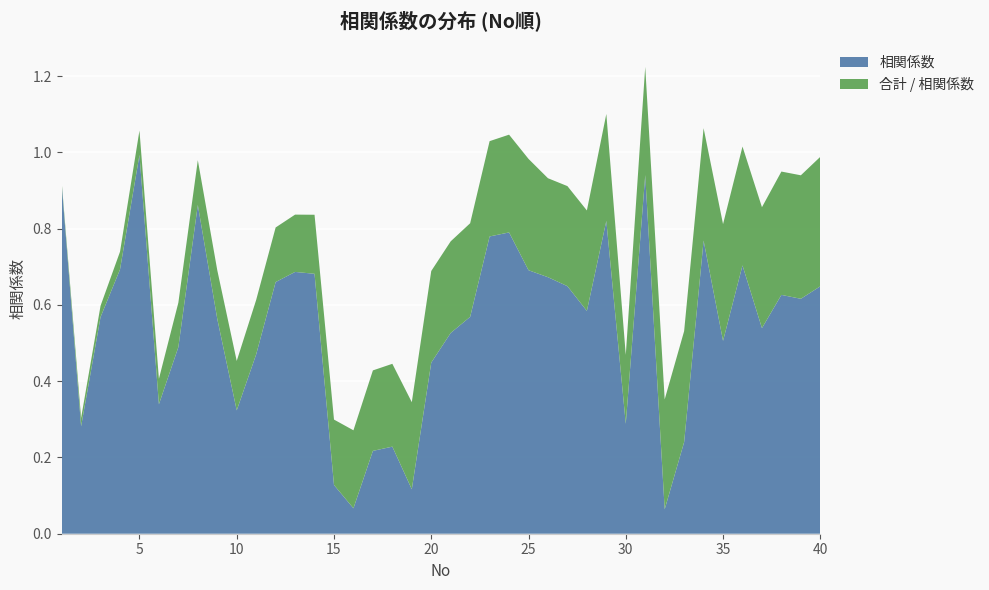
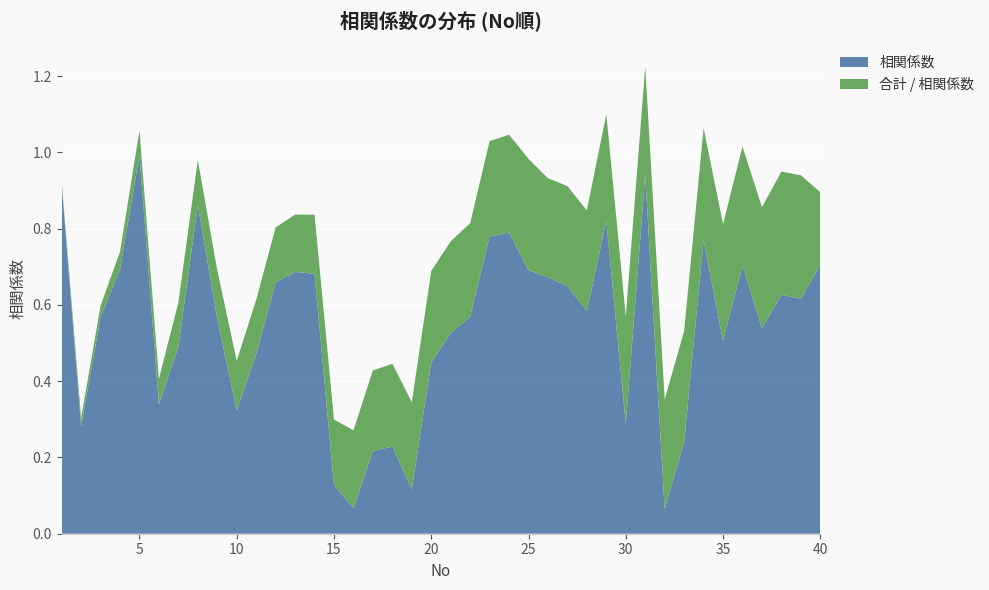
  {
    "相関係数": {
      "5": 0.99,
      "10": 0.32,
      "15": 0.13,
      "20": 0.45,
      "25": 0.69,
      "30": 0.29,
      "35": 0.51,
-     "40": 0.65
+     "40": 0.71
    },
    "合計 / 相関係数": {
      "5": 0.06,
      "10": 0.13,
      "15": 0.17,
      "20": 0.24,
      "25": 0.29,
-     "30": 0.18,
+     "30": 0.28,
      "35": 0.31,
-     "40": 0.34
+     "40": 0.19
    }
  }
